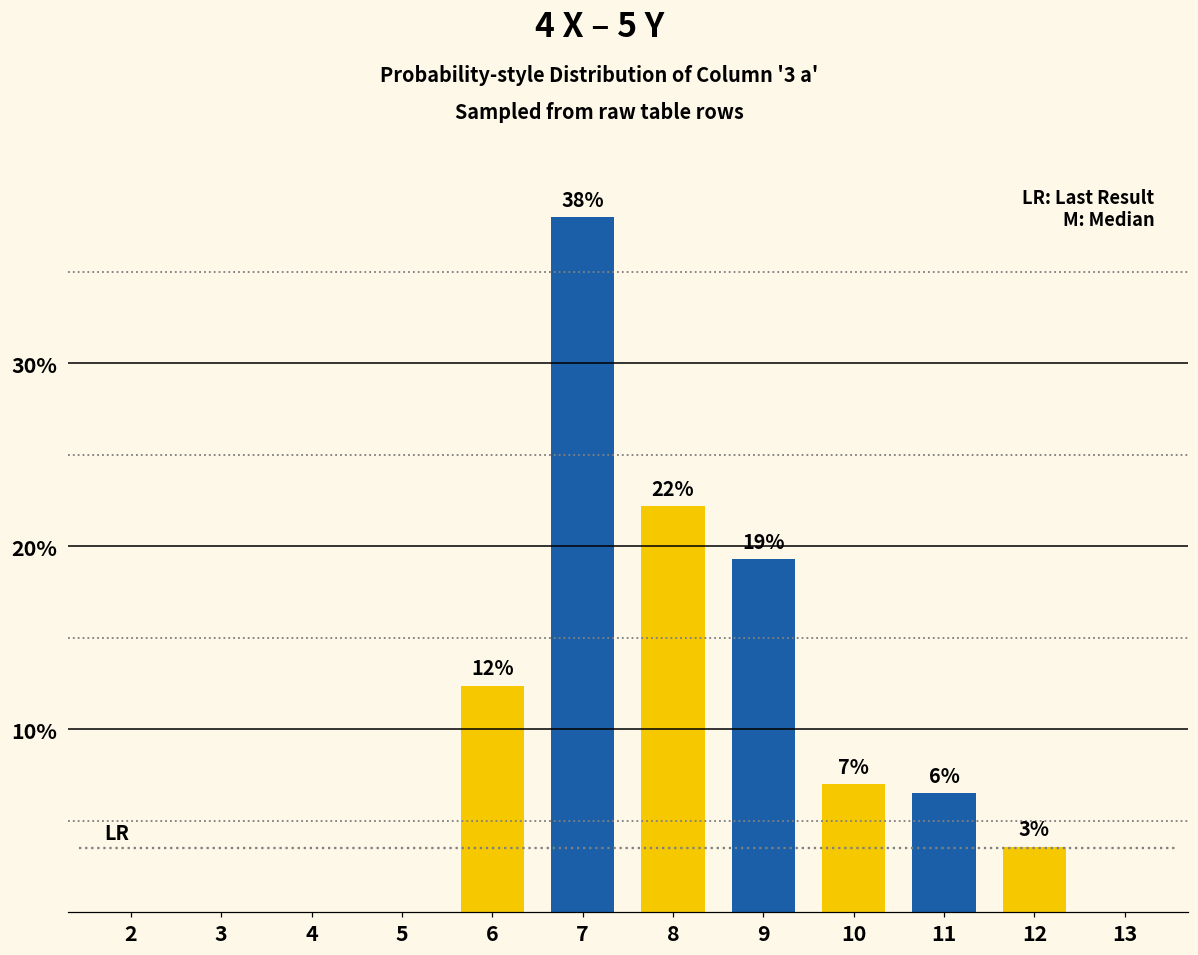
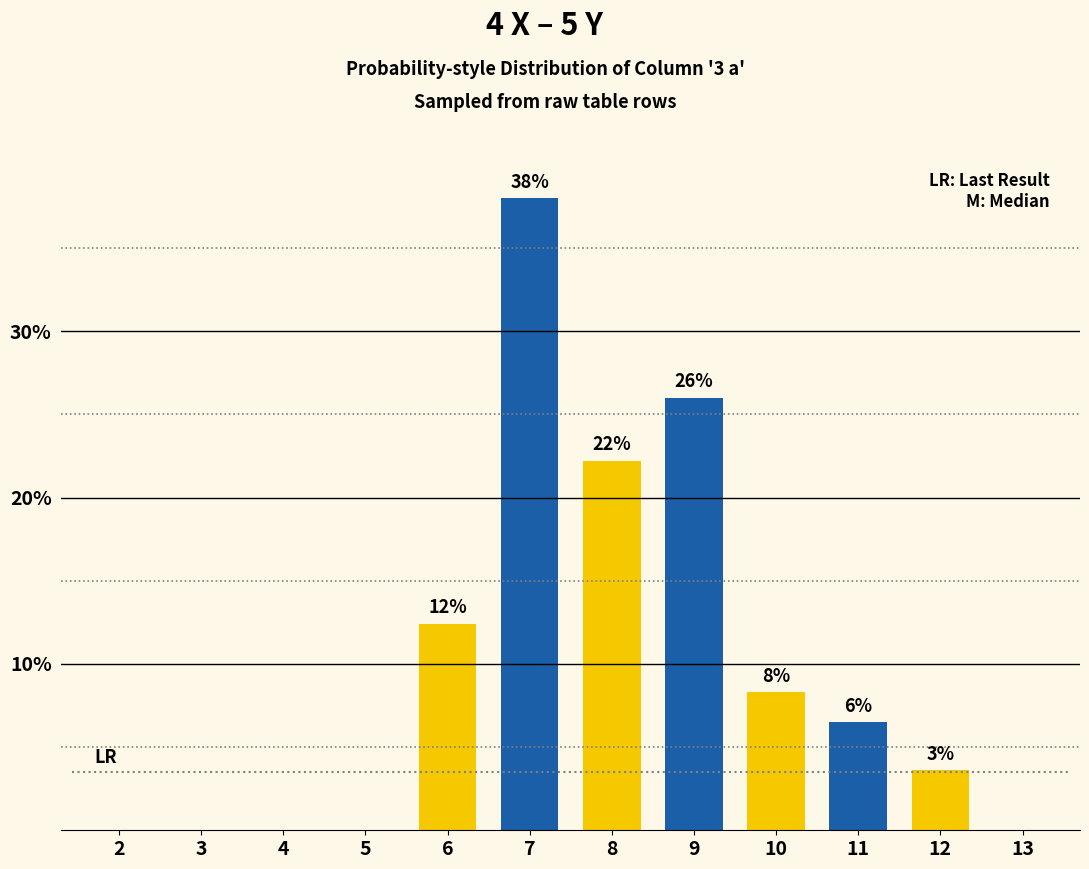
  {
    "6": "12%",
    "7": "38%",
    "8": "22%",
-   "9": "19%",
-   "10": "7%",
+   "9": "26%",
+   "10": "8%",
    "11": "6%"
  }
